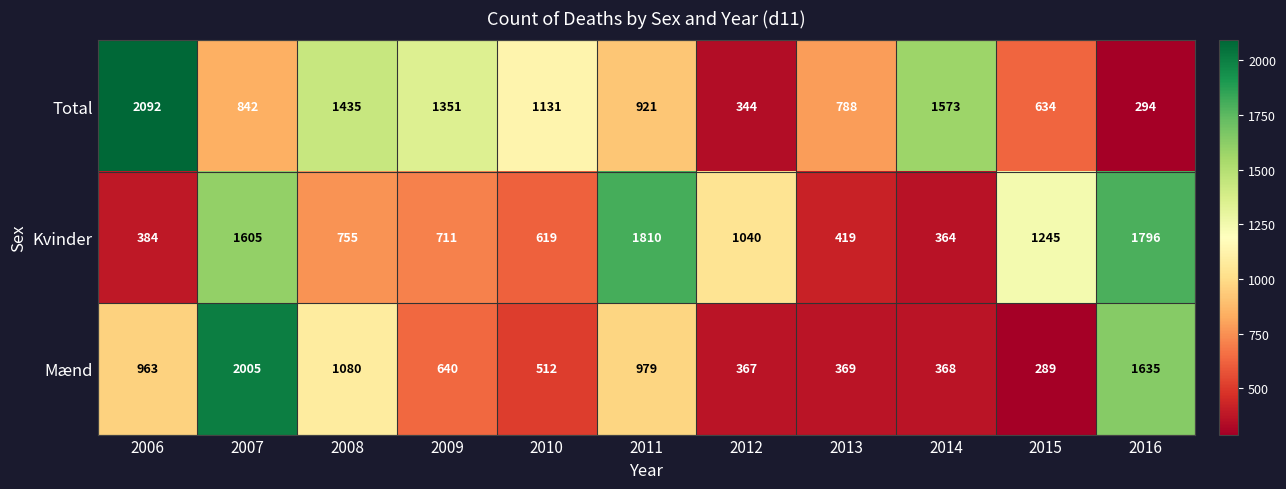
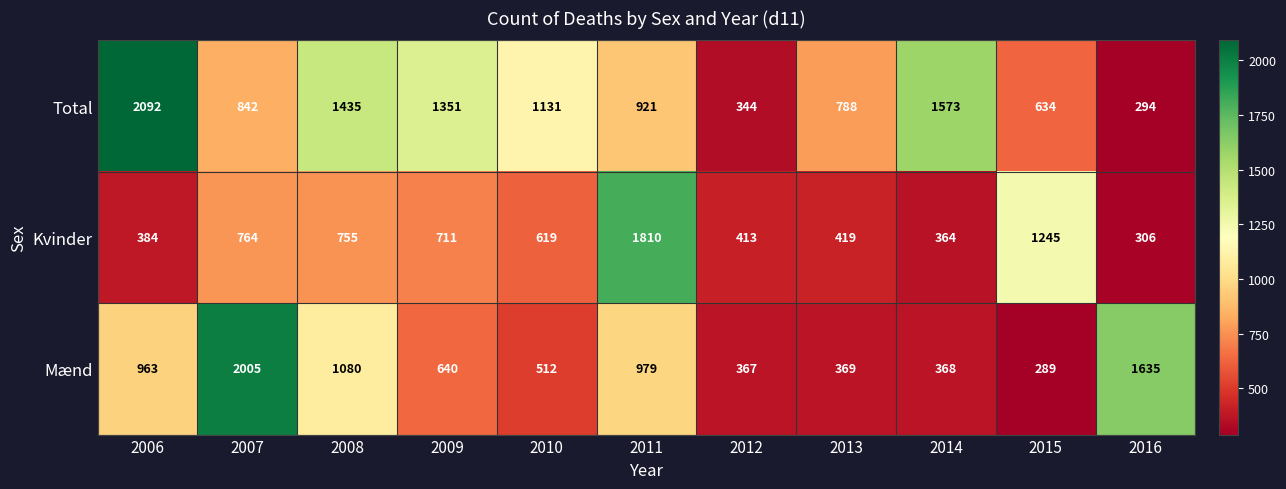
  {
    "Total": {
      "2006": 2092,
      "2007": 842,
      "2008": 1435,
      "2009": 1351,
      "2010": 1131,
      "2011": 921,
      "2012": 344,
      "2013": 788,
      "2014": 1573,
      "2015": 634,
      "2016": 294
    },
    "Kvinder": {
      "2006": 384,
-     "2007": 1605,
+     "2007": 764,
      "2008": 755,
      "2009": 711,
      "2010": 619,
      "2011": 1810,
-     "2012": 1040,
+     "2012": 413,
      "2013": 419,
      "2014": 364,
      "2015": 1245,
-     "2016": 1796
+     "2016": 306
    },
    "Mænd": {
      "2006": 963,
      "2007": 2005,
      "2008": 1080,
      "2009": 640,
      "2010": 512,
      "2011": 979,
      "2012": 367,
      "2013": 369,
      "2014": 368,
      "2015": 289,
      "2016": 1635
    }
  }
